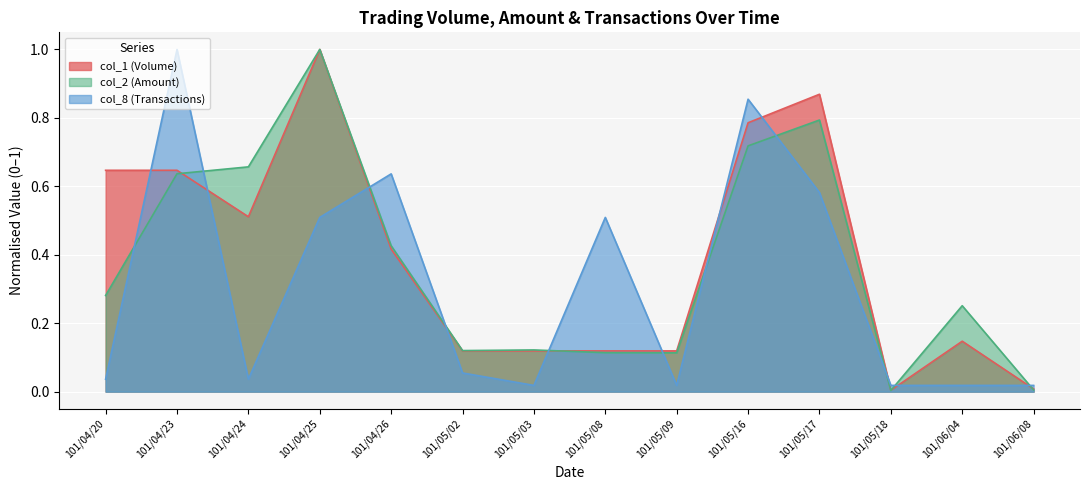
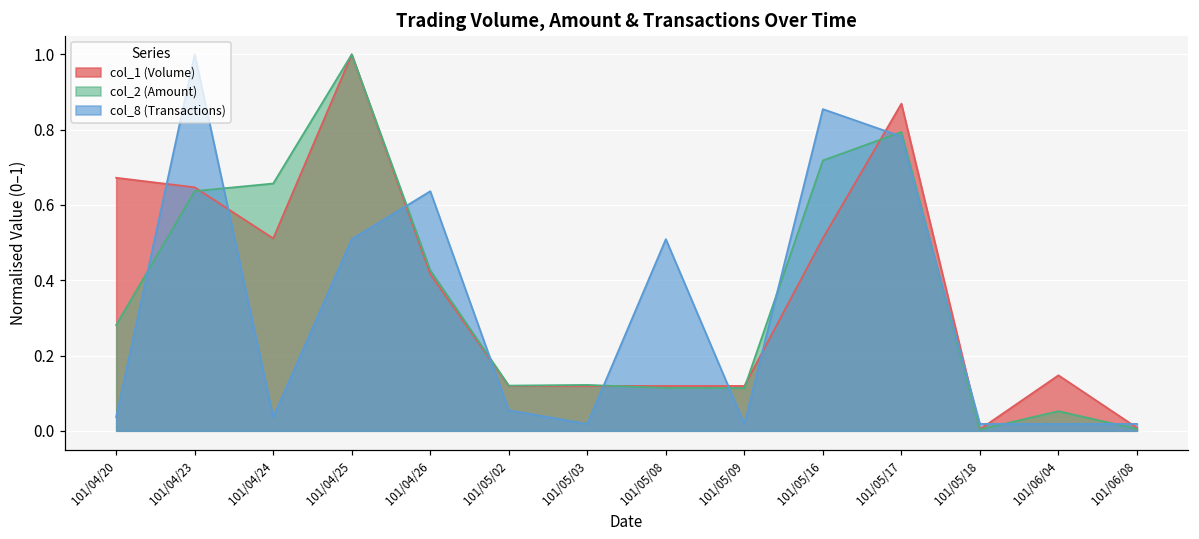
  {
    "col_1 (Volume)": {
-     "101/04/20": 0.65,
+     "101/04/20": 0.67,
      "101/04/23": 0.65,
      "101/04/24": 0.51,
      "101/04/26": 0.42,
-     "101/05/16": 0.79,
+     "101/05/16": 0.51,
      "101/05/17": 0.87,
      "101/06/04": 0.15
    },
    "col_2 (Amount)": {
      "101/04/20": 0.28,
      "101/04/23": 0.64,
      "101/04/24": 0.66,
      "101/04/26": 0.43,
      "101/05/16": 0.72,
      "101/05/17": 0.79,
-     "101/06/04": 0.25
+     "101/06/04": 0.05
    },
    "col_8 (Transactions)": {
      "101/04/20": 0.04,
      "101/04/24": 0.04,
      "101/04/25": 0.51,
      "101/04/26": 0.64,
      "101/05/02": 0.05,
      "101/05/03": 0.02,
      "101/05/08": 0.51,
      "101/05/09": 0.02,
      "101/05/16": 0.85,
-     "101/05/17": 0.58,
+     "101/05/17": 0.78,
      "101/05/18": 0.02,
      "101/06/04": 0.02,
      "101/06/08": 0.02
    }
  }
